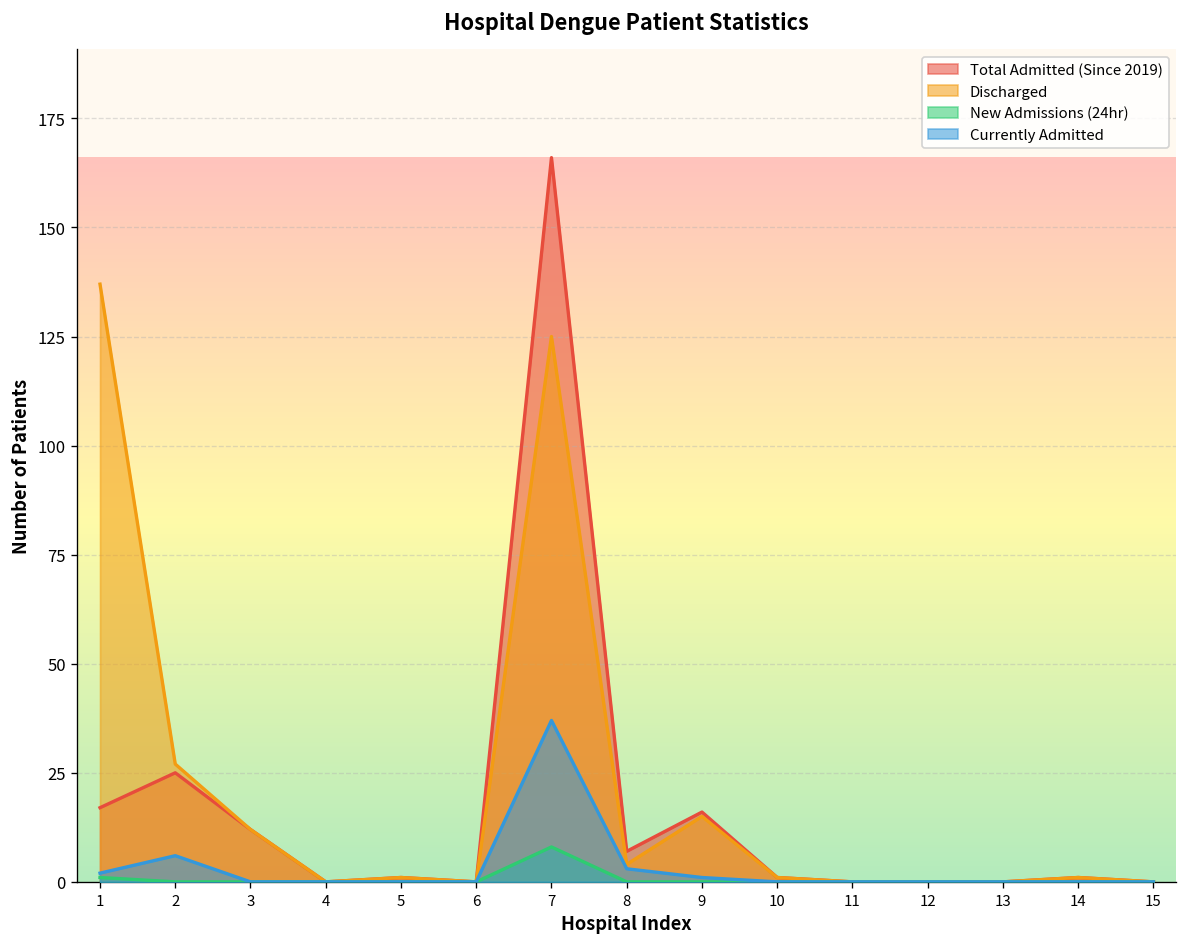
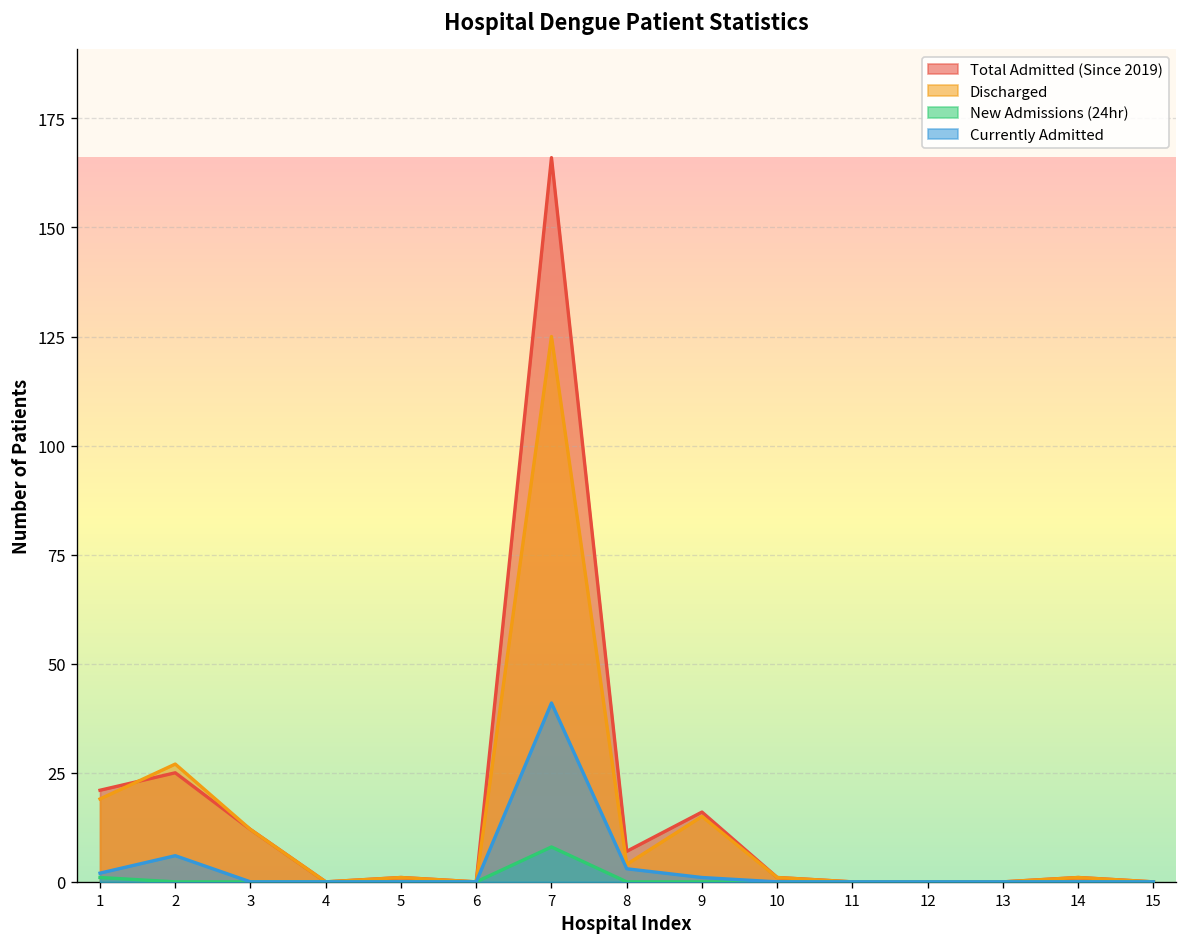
  {
    "Total Admitted (Since 2019)": {
-     "1": 17,
+     "1": 21,
      "2": 25,
      "7": 166,
      "8": 7,
      "9": 16
    },
    "Discharged": {
-     "1": 137,
+     "1": 19,
      "2": 27,
      "7": 125,
      "8": 4,
      "9": 15
    },
    "New Admissions (24hr)": {
      "1": 1,
      "2": 0,
      "7": 8,
      "8": 0,
      "9": 0
    },
    "Currently Admitted": {
      "1": 2,
      "2": 6,
-     "7": 37,
+     "7": 41,
      "8": 3,
      "9": 1
    }
  }
